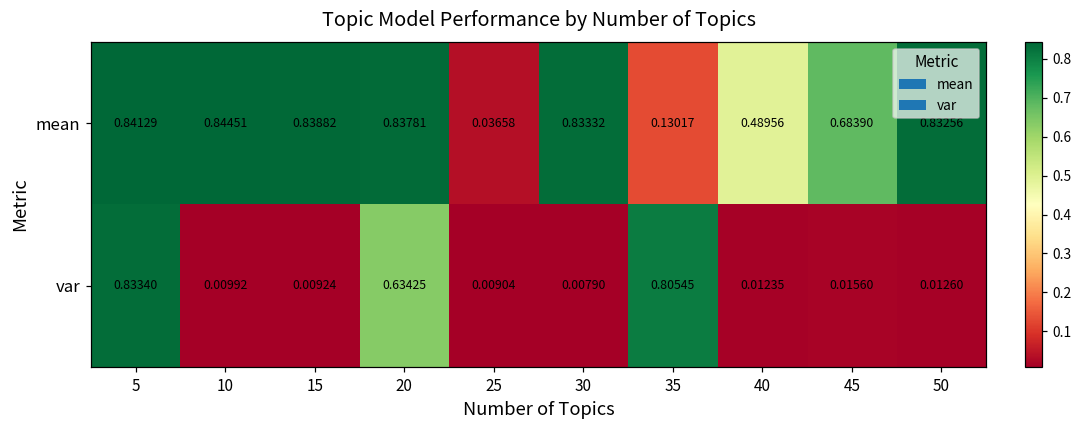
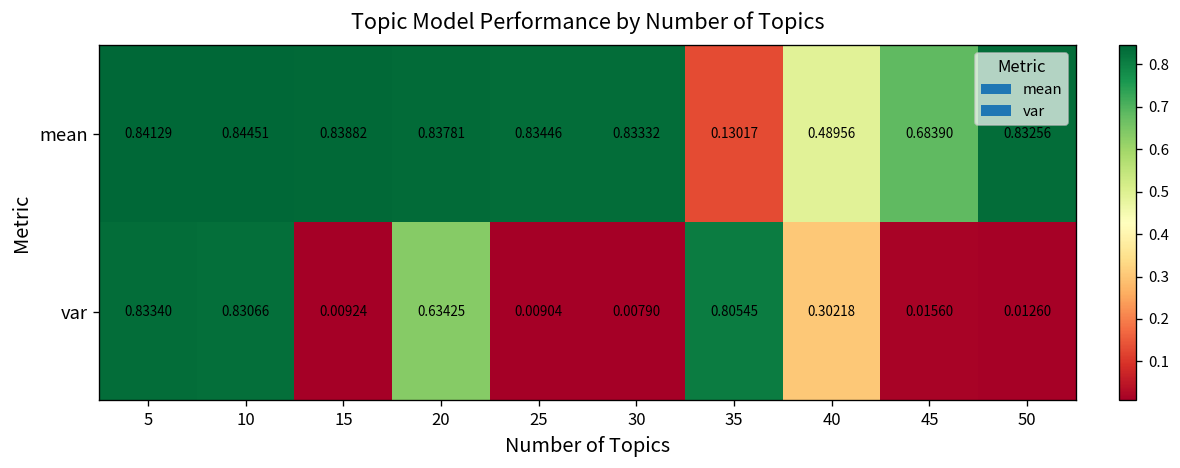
  {
    "mean": {
      "5": 0.84129,
      "10": 0.84451,
      "15": 0.83882,
      "20": 0.83781,
-     "25": 0.03658,
+     "25": 0.83446,
      "30": 0.83332,
      "35": 0.13017,
      "40": 0.48956,
      "45": 0.68390,
      "50": 0.83256
    },
    "var": {
      "5": 0.83340,
-     "10": 0.00992,
+     "10": 0.83066,
      "15": 0.00924,
      "20": 0.63425,
      "25": 0.00904,
      "30": 0.00790,
      "35": 0.80545,
-     "40": 0.01235,
+     "40": 0.30218,
      "45": 0.01560,
      "50": 0.01260
    }
  }
